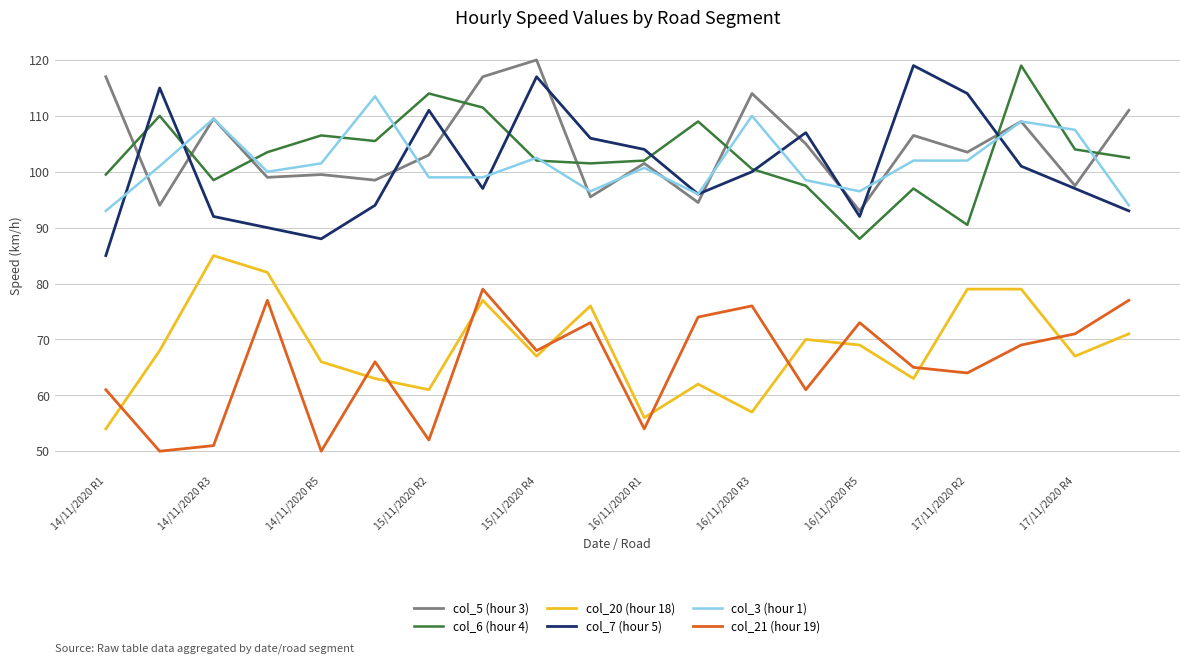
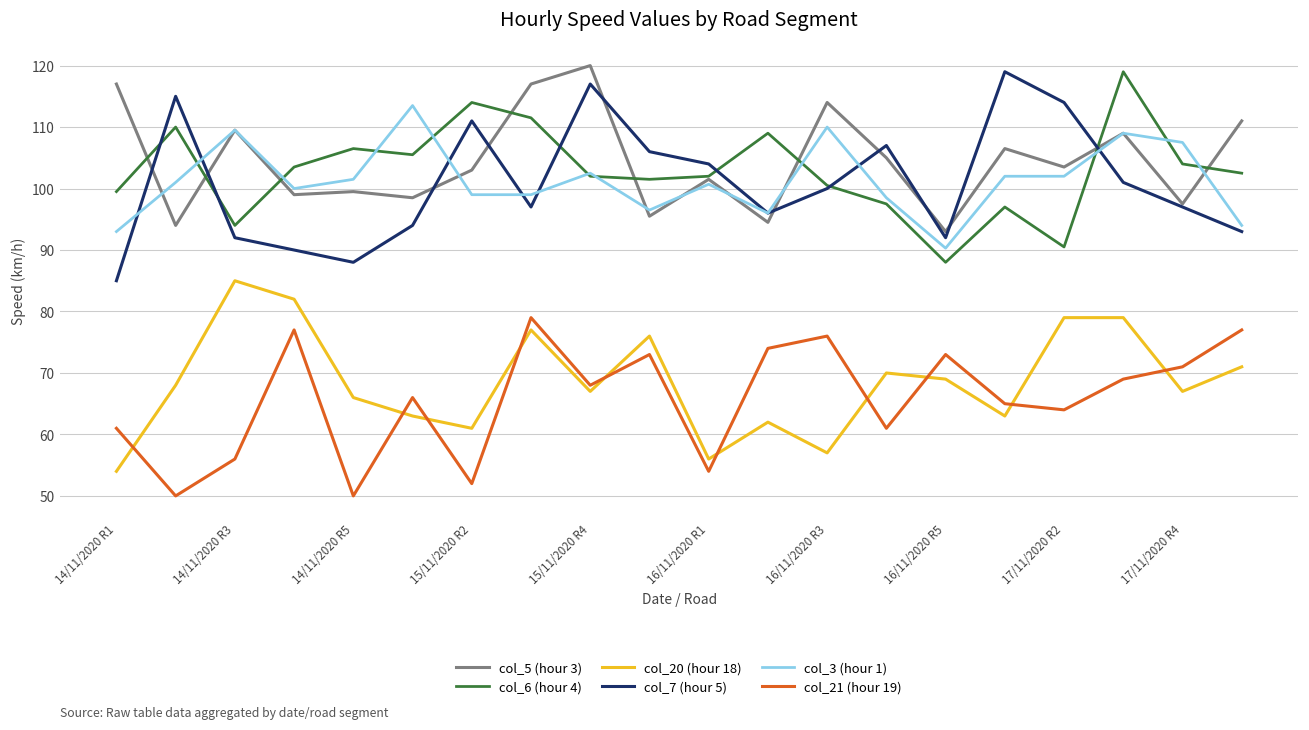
  {
    "col_5 (hour 3)": {
      "14/11/2020 R1": 117,
      "14/11/2020 R5": 100,
      "15/11/2020 R2": 103,
      "15/11/2020 R4": 120,
      "16/11/2020 R1": 102,
      "16/11/2020 R3": 114,
      "16/11/2020 R5": 93,
      "17/11/2020 R2": 104,
      "17/11/2020 R4": 98
    },
    "col_6 (hour 4)": {
      "14/11/2020 R1": 100,
-     "14/11/2020 R3": 99,
+     "14/11/2020 R3": 94,
      "14/11/2020 R5": 107,
      "15/11/2020 R2": 114,
      "15/11/2020 R4": 102,
      "16/11/2020 R1": 102,
      "16/11/2020 R3": 101,
      "16/11/2020 R5": 88,
      "17/11/2020 R2": 91,
      "17/11/2020 R4": 104
    },
    "col_20 (hour 18)": {
      "14/11/2020 R1": 54,
      "14/11/2020 R3": 85,
      "14/11/2020 R5": 66,
      "15/11/2020 R2": 61,
      "15/11/2020 R4": 67,
      "16/11/2020 R1": 56,
      "16/11/2020 R3": 57,
      "16/11/2020 R5": 69,
      "17/11/2020 R2": 79,
      "17/11/2020 R4": 67
    },
    "col_7 (hour 5)": {
      "14/11/2020 R1": 85,
      "14/11/2020 R3": 92,
      "14/11/2020 R5": 88,
      "15/11/2020 R2": 111,
      "15/11/2020 R4": 117,
      "16/11/2020 R1": 104,
      "16/11/2020 R3": 100,
      "16/11/2020 R5": 92,
      "17/11/2020 R2": 114,
      "17/11/2020 R4": 97
    },
    "col_3 (hour 1)": {
      "14/11/2020 R1": 93,
      "14/11/2020 R5": 102,
      "15/11/2020 R2": 99,
      "15/11/2020 R4": 103,
      "16/11/2020 R1": 101,
      "16/11/2020 R3": 110,
-     "16/11/2020 R5": 97,
+     "16/11/2020 R5": 90,
      "17/11/2020 R2": 102,
      "17/11/2020 R4": 108
    },
    "col_21 (hour 19)": {
      "14/11/2020 R1": 61,
-     "14/11/2020 R3": 51,
+     "14/11/2020 R3": 56,
      "14/11/2020 R5": 50,
      "15/11/2020 R2": 52,
      "15/11/2020 R4": 68,
      "16/11/2020 R1": 54,
      "16/11/2020 R3": 76,
      "16/11/2020 R5": 73,
      "17/11/2020 R2": 64,
      "17/11/2020 R4": 71
    }
  }
